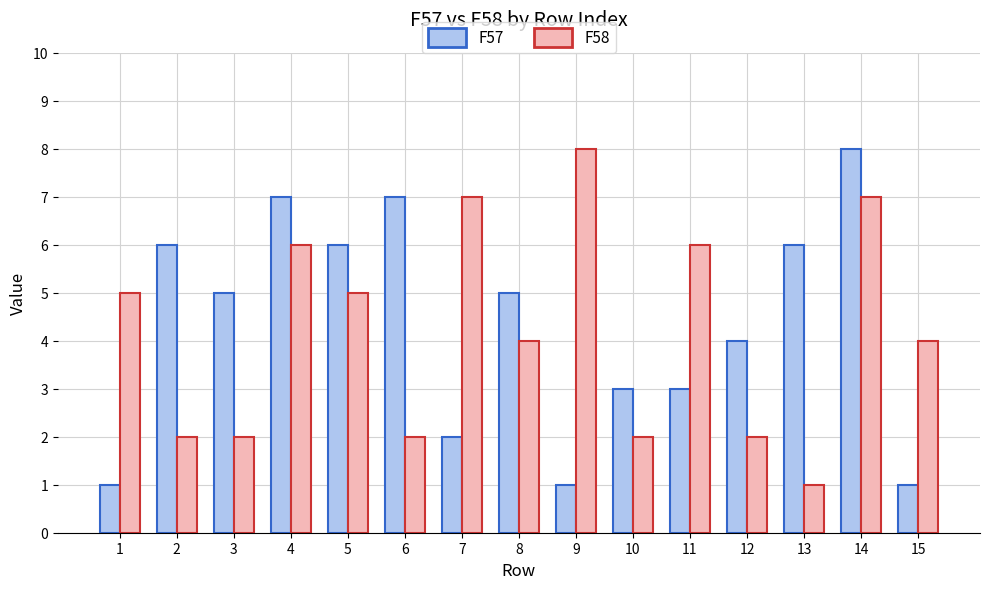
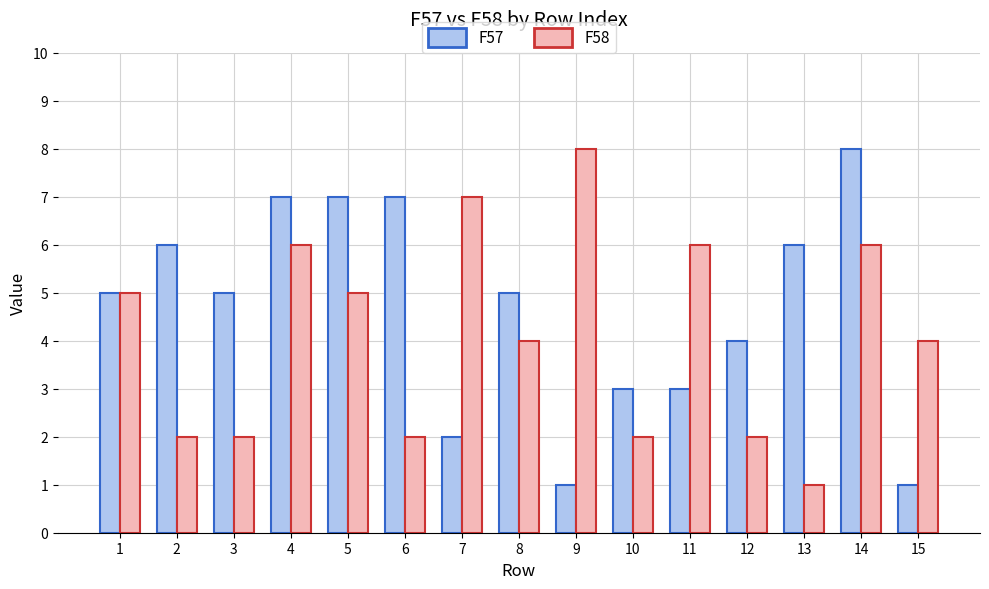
  {
    "F57": {
-     "1": 1,
+     "1": 5,
      "2": 6,
      "3": 5,
      "4": 7,
-     "5": 6,
+     "5": 7,
      "6": 7,
      "7": 2,
      "8": 5,
      "9": 1,
      "10": 3,
      "11": 3,
      "12": 4,
      "13": 6,
      "14": 8,
      "15": 1
    },
    "F58": {
      "1": 5,
      "2": 2,
      "3": 2,
      "4": 6,
      "5": 5,
      "6": 2,
      "7": 7,
      "8": 4,
      "9": 8,
      "10": 2,
      "11": 6,
      "12": 2,
      "13": 1,
-     "14": 7,
+     "14": 6,
      "15": 4
    }
  }
